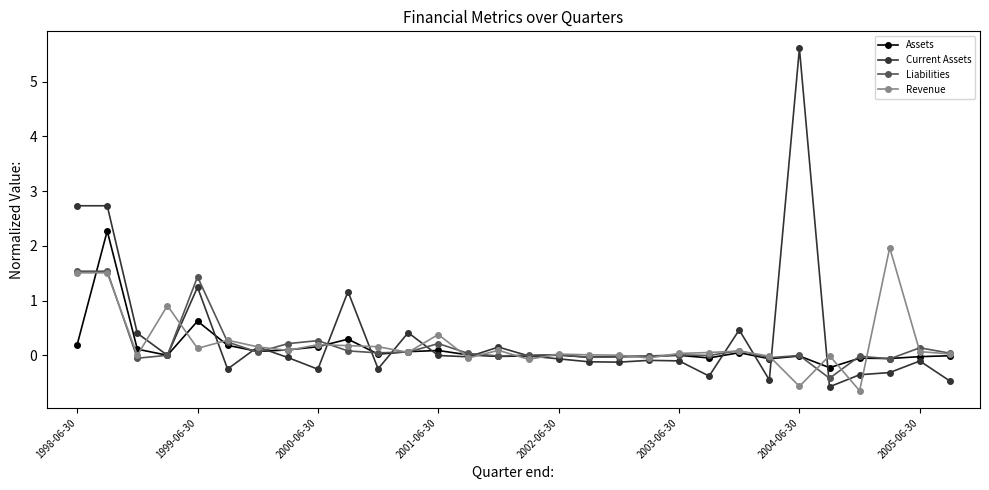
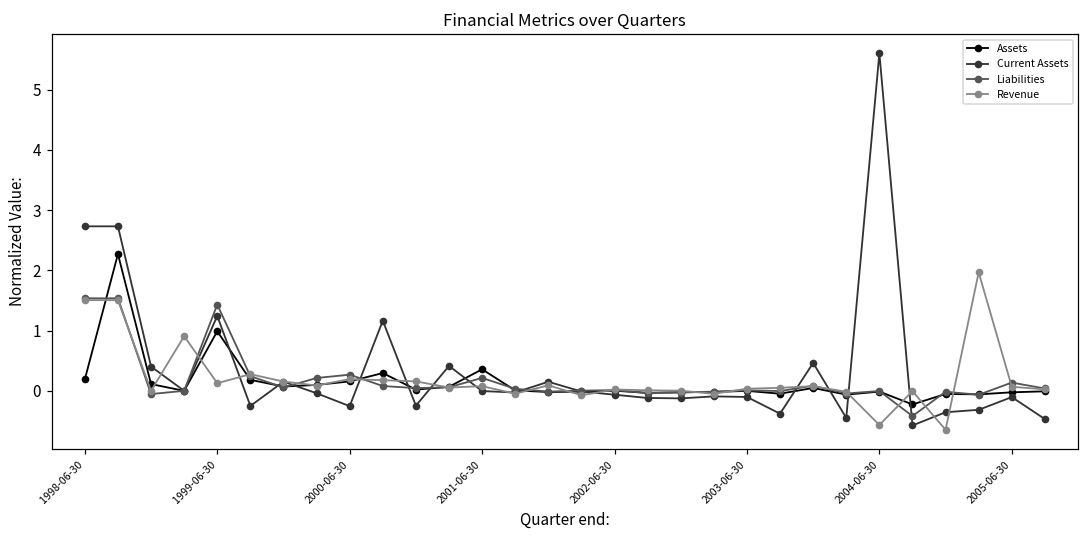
  {
    "Assets": {
      "1998-06-30": 0.2,
-     "1999-06-30": 0.6,
-     "2001-06-30": 0.1,
+     "1999-06-30": 1.0,
+     "2001-06-30": 0.4,
      "2005-06-30": 0.0
    },
    "Revenue": {
      "1999-06-30": 0.1,
-     "2001-06-30": 0.4,
+     "2001-06-30": 0.1,
      "2004-06-30": -0.6,
      "2005-06-30": 0.1
    }
  }
